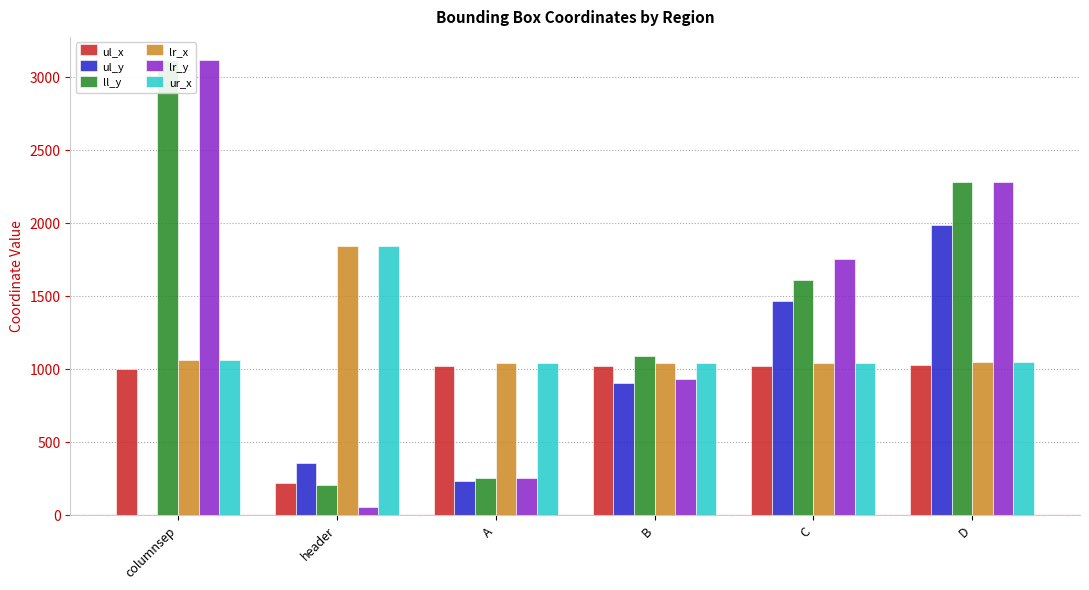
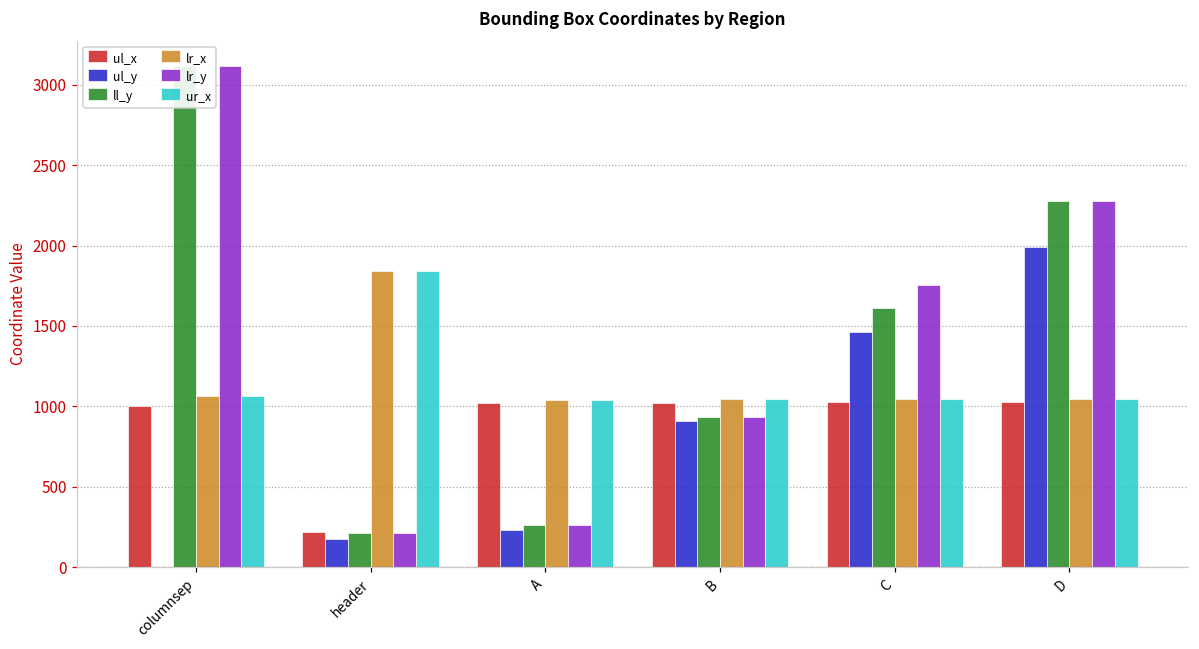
  {
    "ul_x": {
      "columnsep": 1000,
      "header": 220,
      "A": 1020,
      "B": 1020,
      "C": 1030,
      "D": 1030
    },
    "ul_y": {
      "columnsep": 0,
-     "header": 360,
+     "header": 170,
      "A": 230,
      "B": 910,
      "C": 1470,
      "D": 1990
    },
    "ll_y": {
      "header": 210,
      "A": 260,
-     "B": 1090,
+     "B": 940,
      "C": 1610,
      "D": 2280
    },
    "lr_x": {
      "columnsep": 1060,
      "header": 1840,
      "A": 1040,
      "B": 1040,
      "C": 1050,
      "D": 1050
    },
    "lr_y": {
      "columnsep": 3120,
-     "header": 60,
+     "header": 210,
      "A": 260,
      "B": 940,
      "C": 1760,
      "D": 2280
    },
    "ur_x": {
      "columnsep": 1060,
      "header": 1840,
      "A": 1040,
      "B": 1040,
      "C": 1050,
      "D": 1050
    }
  }
